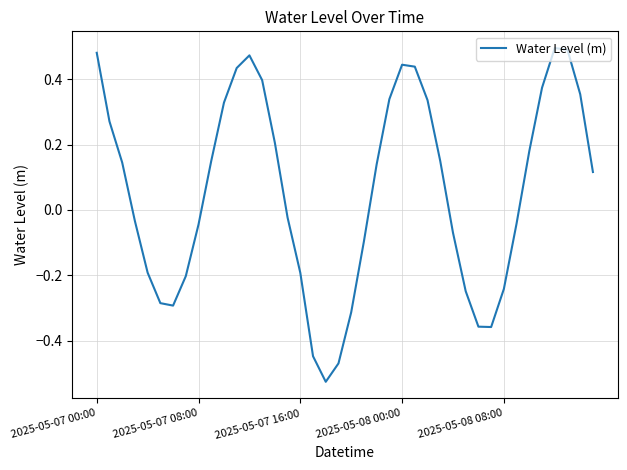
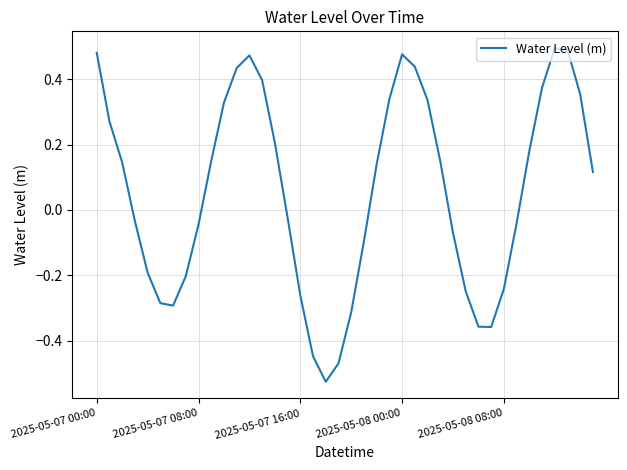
  {
    "2025-05-07 00:00": 0.48,
    "2025-05-07 08:00": -0.04,
-   "2025-05-07 16:00": -0.19,
-   "2025-05-08 00:00": 0.44,
+   "2025-05-07 16:00": -0.26,
+   "2025-05-08 00:00": 0.48,
    "2025-05-08 08:00": -0.24
  }
